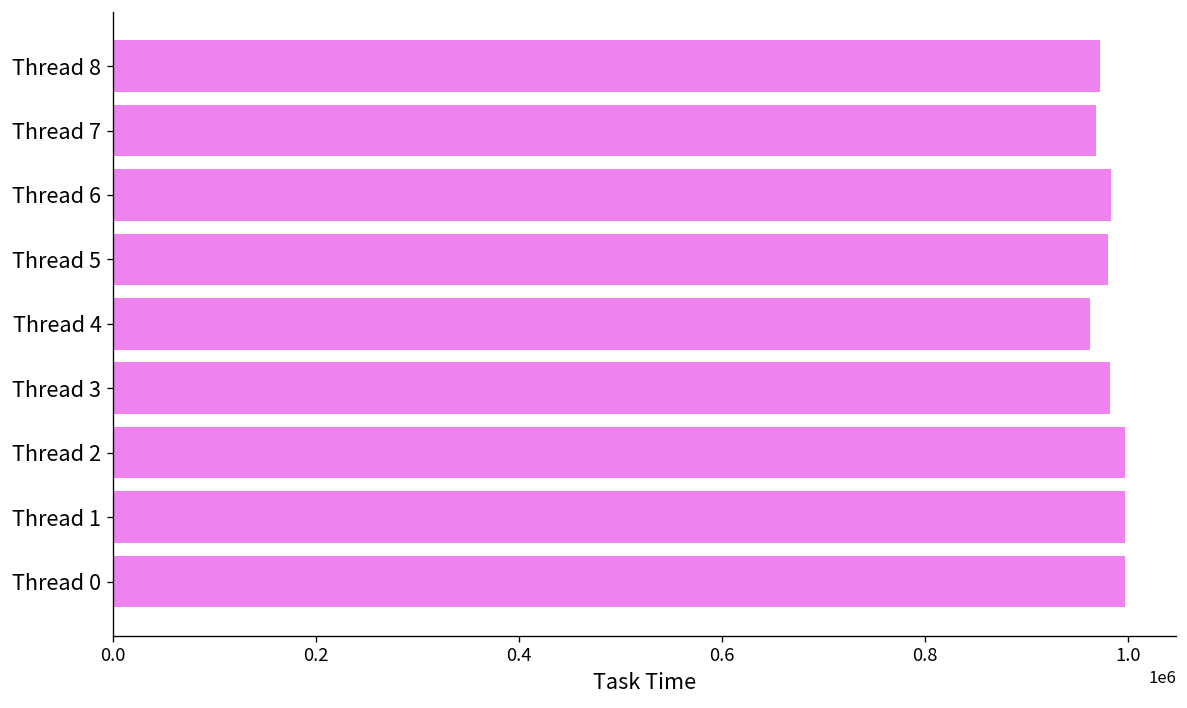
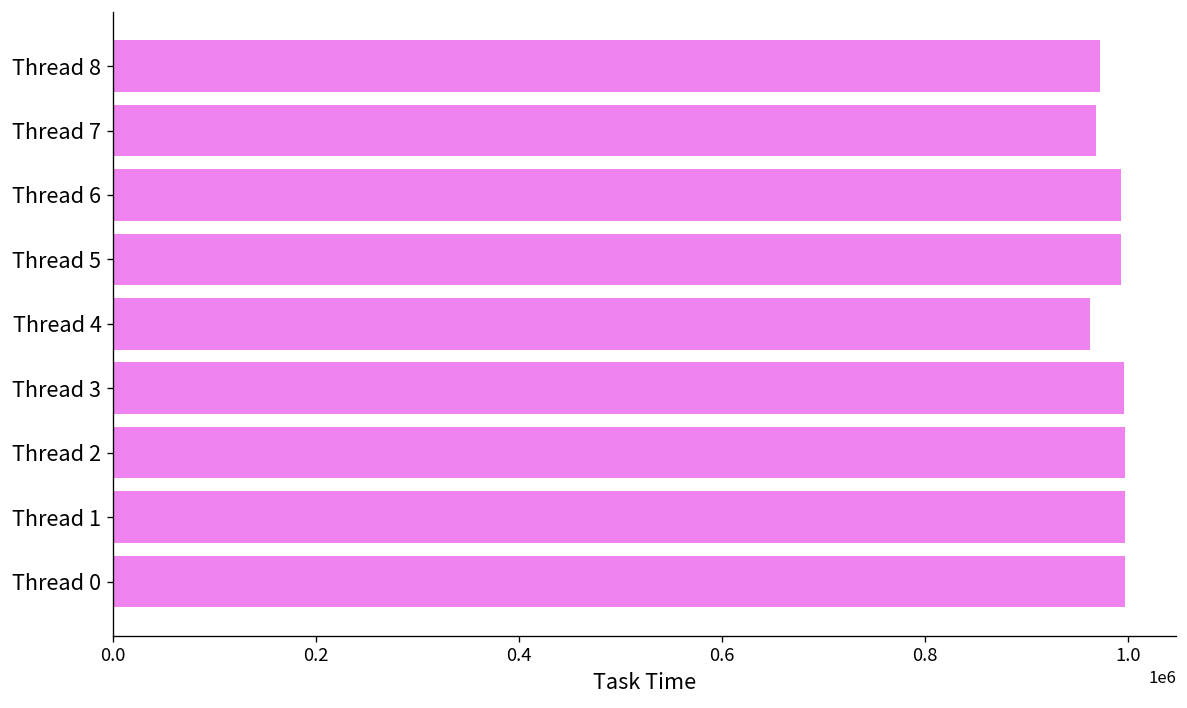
  {
    "Thread 8": 970000,
    "Thread 7": 970000,
-   "Thread 6": 980000,
-   "Thread 5": 980000,
+   "Thread 6": 990000,
+   "Thread 5": 990000,
    "Thread 4": 960000,
-   "Thread 3": 980000,
+   "Thread 3": 1000000,
    "Thread 2": 1000000,
    "Thread 1": 1000000,
    "Thread 0": 1000000
  }
